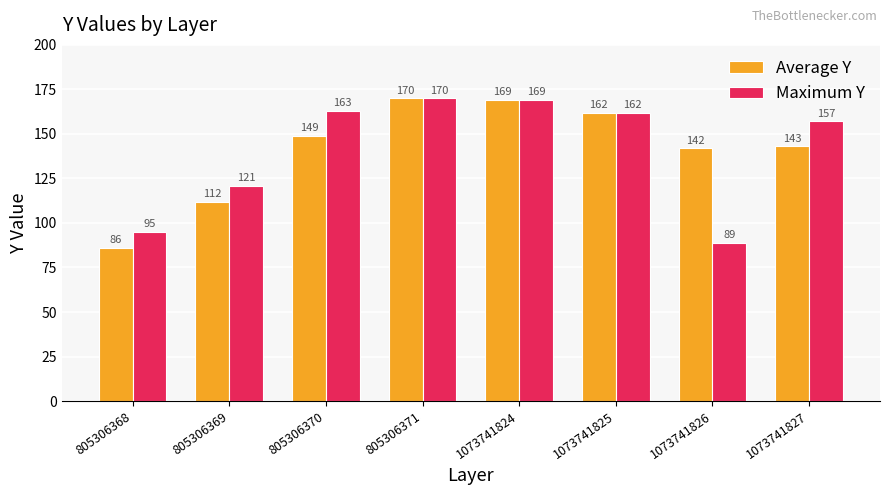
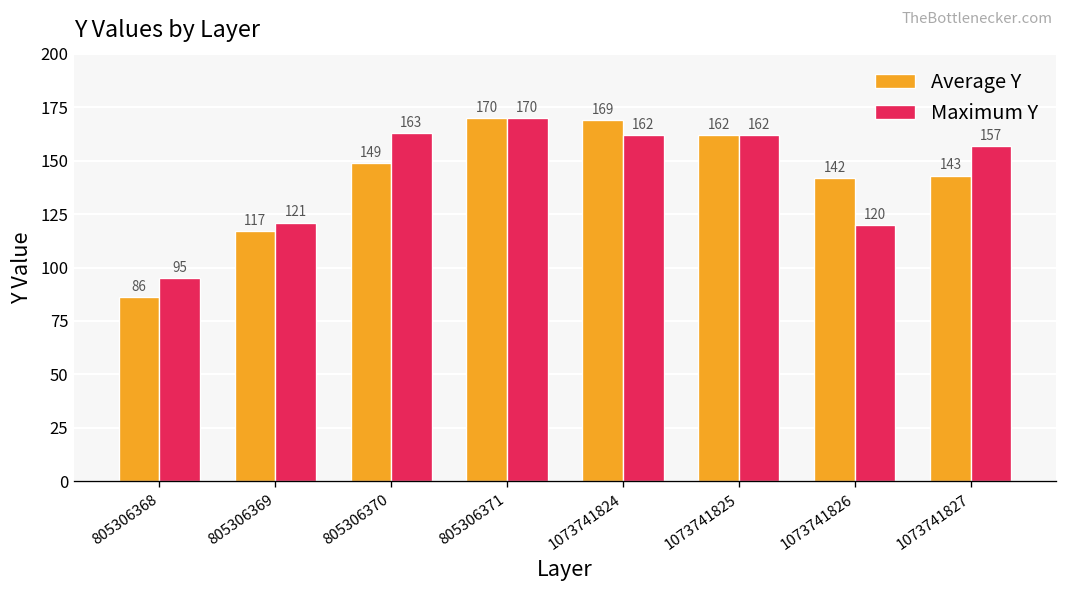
  {
    "Average Y": {
      "805306368": 86,
-     "805306369": 112,
+     "805306369": 117,
      "805306370": 149,
      "805306371": 170,
      "1073741824": 169,
      "1073741825": 162,
      "1073741826": 142,
      "1073741827": 143
    },
    "Maximum Y": {
      "805306368": 95,
      "805306369": 121,
      "805306370": 163,
      "805306371": 170,
-     "1073741824": 169,
+     "1073741824": 162,
      "1073741825": 162,
-     "1073741826": 89,
+     "1073741826": 120,
      "1073741827": 157
    }
  }
